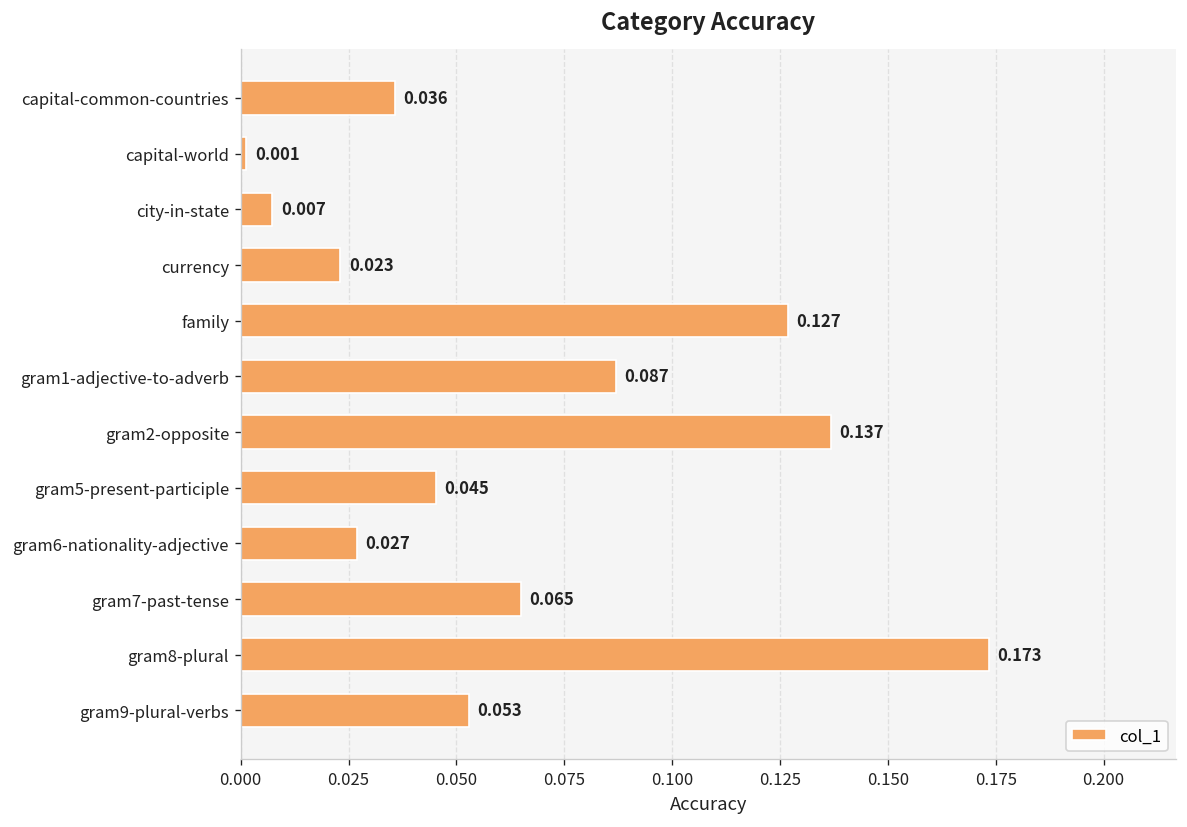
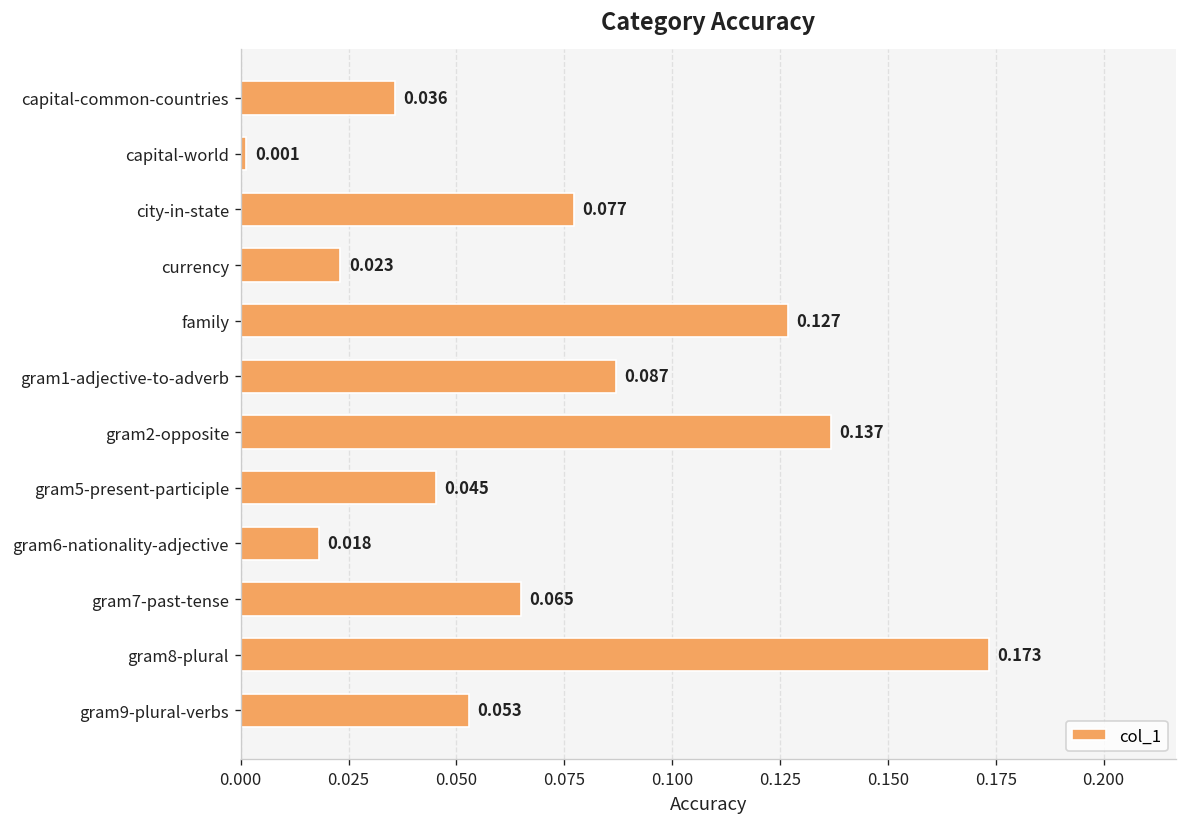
  {
    "capital-common-countries": 0.036,
    "capital-world": 0.001,
-   "city-in-state": 0.007,
+   "city-in-state": 0.077,
    "currency": 0.023,
    "family": 0.127,
    "gram1-adjective-to-adverb": 0.087,
    "gram2-opposite": 0.137,
    "gram5-present-participle": 0.045,
-   "gram6-nationality-adjective": 0.027,
+   "gram6-nationality-adjective": 0.018,
    "gram7-past-tense": 0.065,
    "gram8-plural": 0.173,
    "gram9-plural-verbs": 0.053
  }
